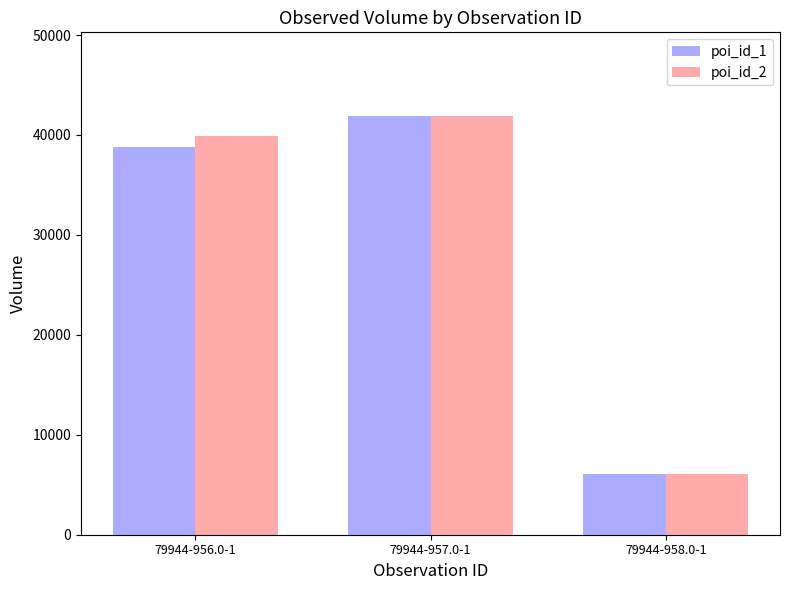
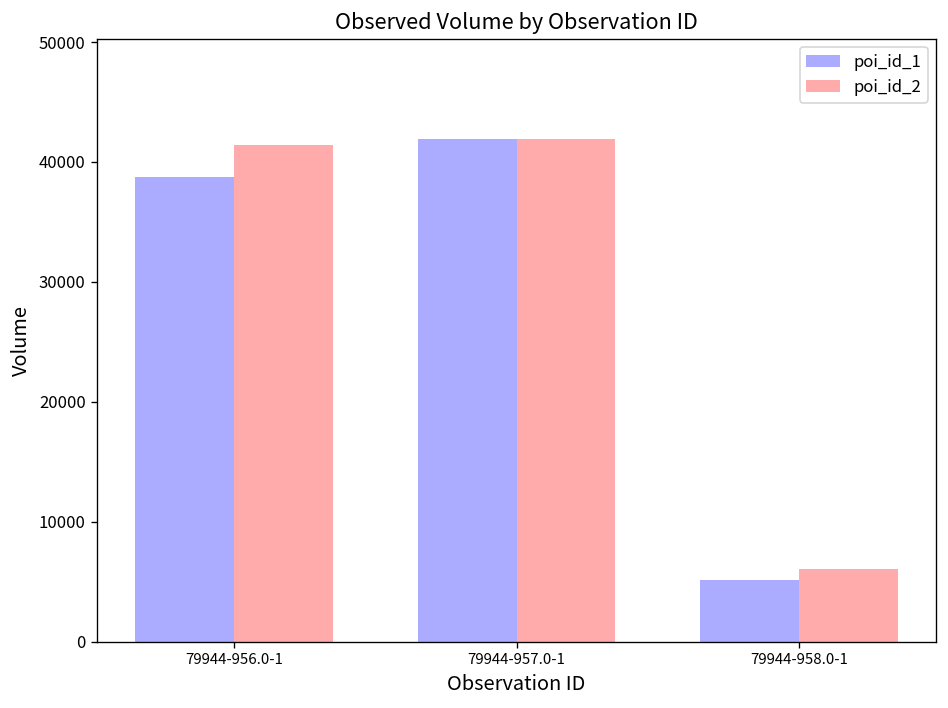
  {
    "poi_id_1": {
      "79944-956.0-1": 39000,
      "79944-957.0-1": 42000,
-     "79944-958.0-1": 6000
+     "79944-958.0-1": 5000
    },
    "poi_id_2": {
-     "79944-956.0-1": 40000,
+     "79944-956.0-1": 41000,
      "79944-957.0-1": 42000,
      "79944-958.0-1": 6000
    }
  }
